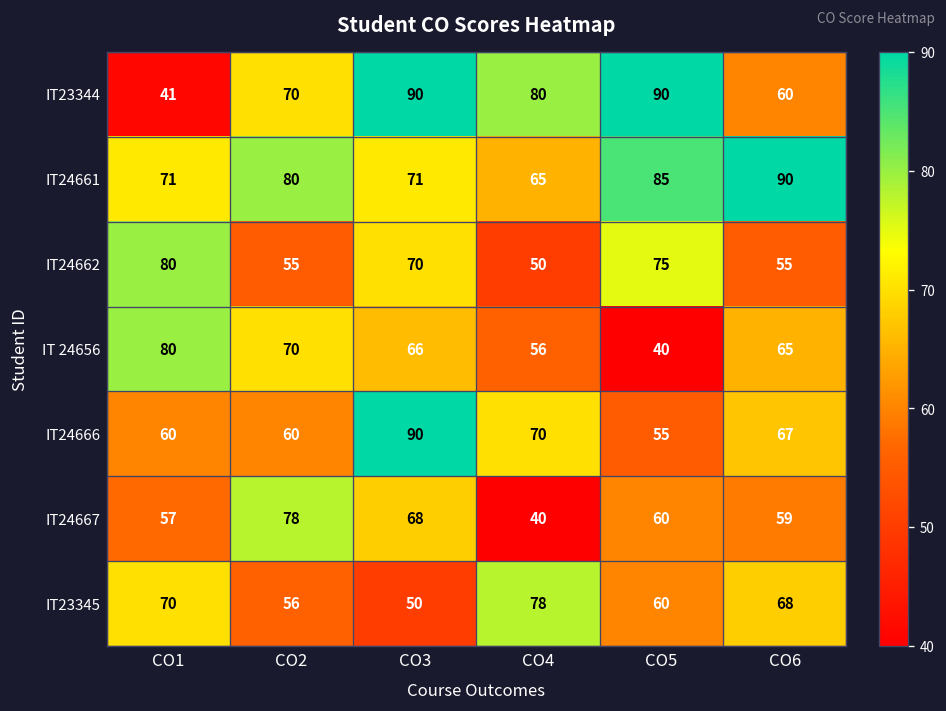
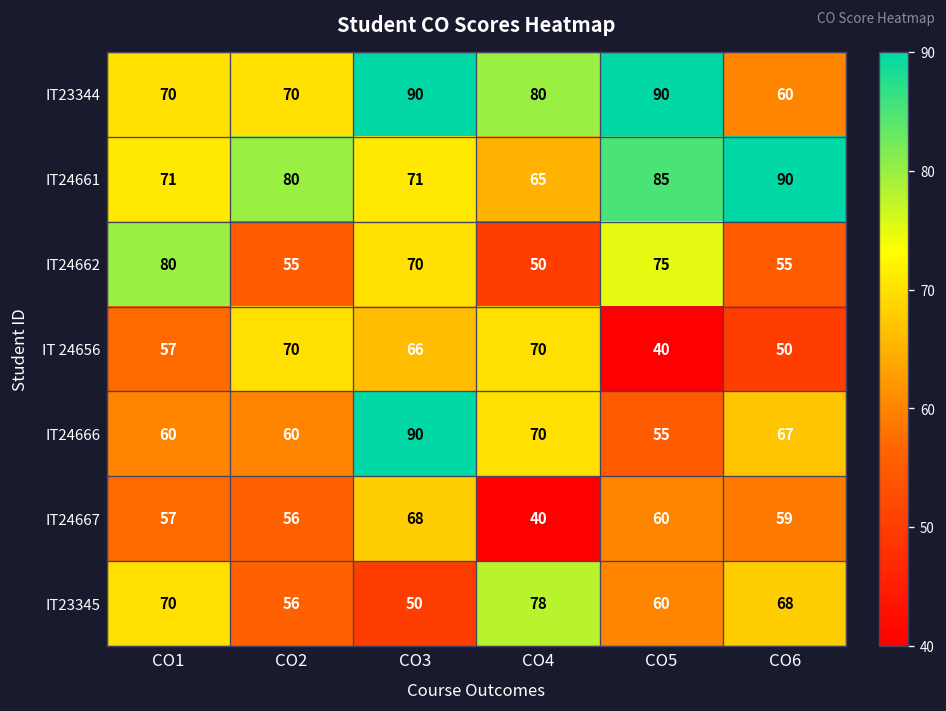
  {
    "IT23344": {
-     "CO1": 41,
+     "CO1": 70,
      "CO2": 70,
      "CO3": 90,
      "CO4": 80,
      "CO5": 90,
      "CO6": 60
    },
    "IT24661": {
      "CO1": 71,
      "CO2": 80,
      "CO3": 71,
      "CO4": 65,
      "CO5": 85,
      "CO6": 90
    },
    "IT24662": {
      "CO1": 80,
      "CO2": 55,
      "CO3": 70,
      "CO4": 50,
      "CO5": 75,
      "CO6": 55
    },
    "IT 24656": {
-     "CO1": 80,
+     "CO1": 57,
      "CO2": 70,
      "CO3": 66,
-     "CO4": 56,
+     "CO4": 70,
      "CO5": 40,
-     "CO6": 65
+     "CO6": 50
    },
    "IT24666": {
      "CO1": 60,
      "CO2": 60,
      "CO3": 90,
      "CO4": 70,
      "CO5": 55,
      "CO6": 67
    },
    "IT24667": {
      "CO1": 57,
-     "CO2": 78,
+     "CO2": 56,
      "CO3": 68,
      "CO4": 40,
      "CO5": 60,
      "CO6": 59
    },
    "IT23345": {
      "CO1": 70,
      "CO2": 56,
      "CO3": 50,
      "CO4": 78,
      "CO5": 60,
      "CO6": 68
    }
  }
